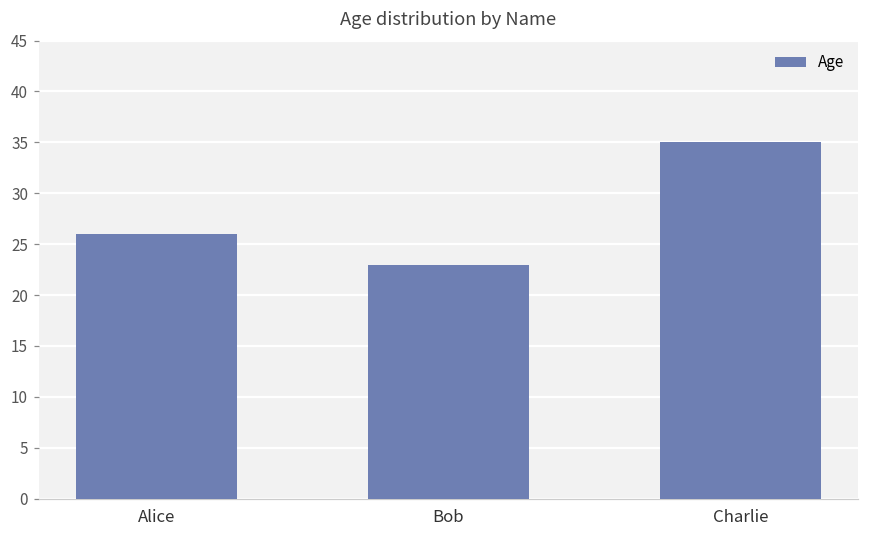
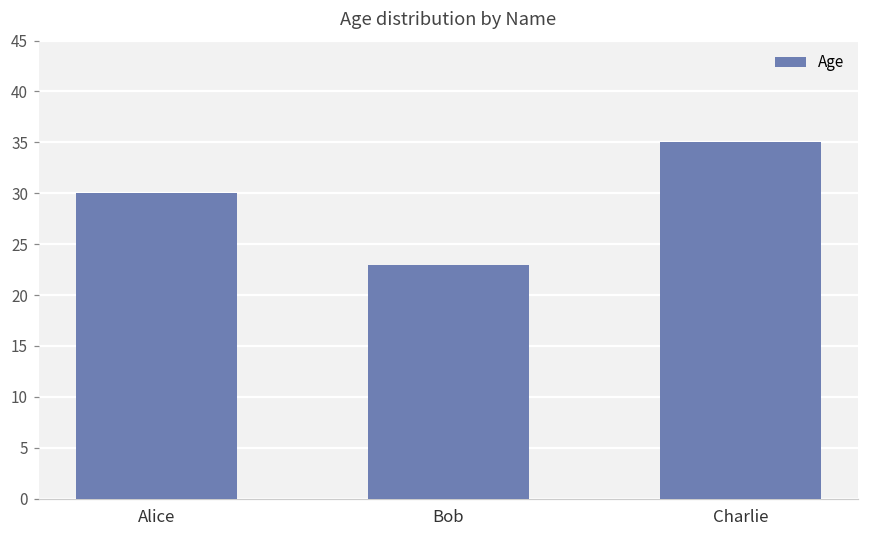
  {
-   "Alice": 26,
+   "Alice": 30,
    "Bob": 23,
    "Charlie": 35
  }
